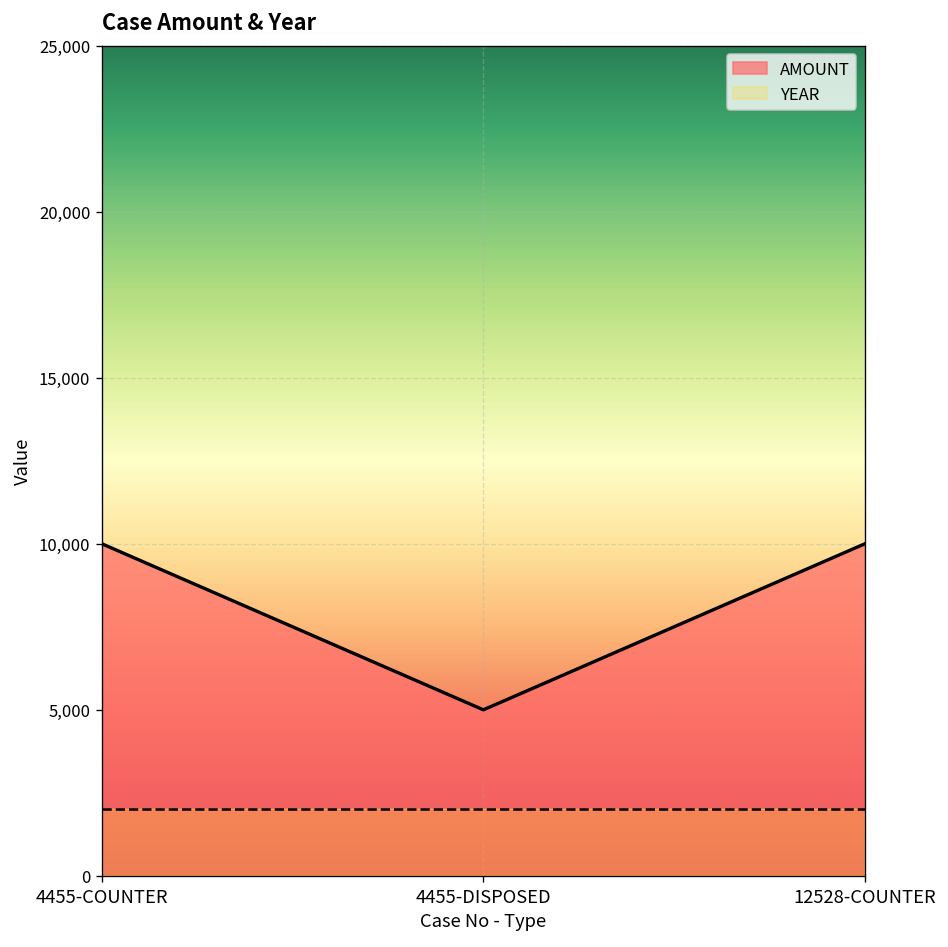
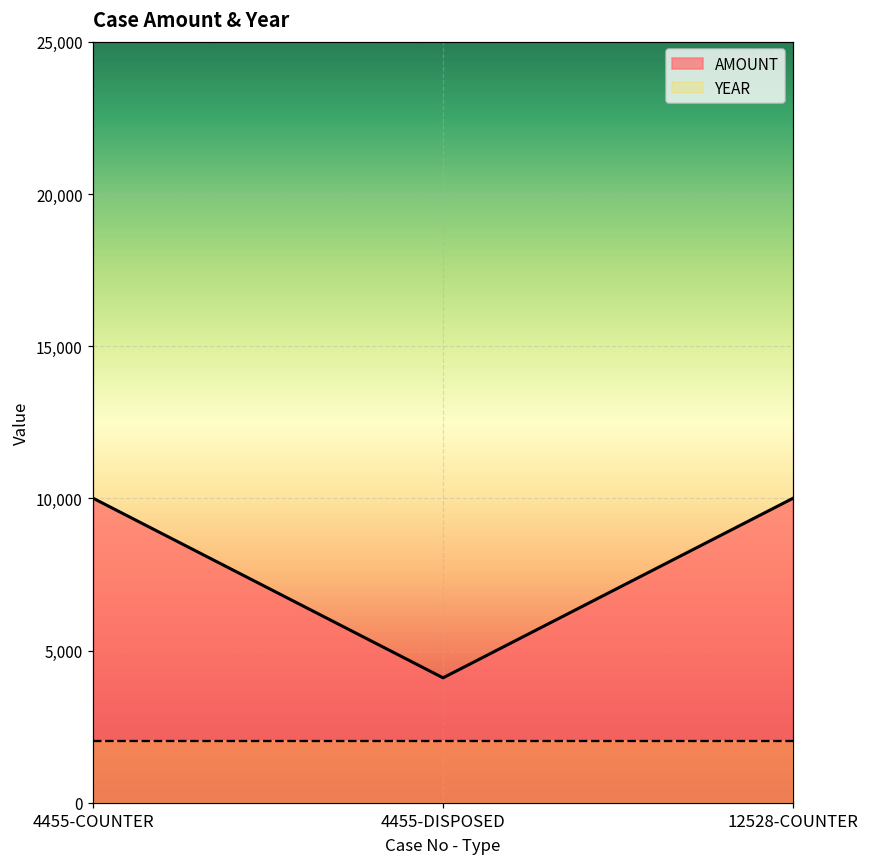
  {
    "AMOUNT": {
      "4455-COUNTER": "10,000",
-     "4455-DISPOSED": "5,000",
+     "4455-DISPOSED": "4,100",
      "12528-COUNTER": "10,000"
    },
    "YEAR": {
      "4455-COUNTER": "2,000",
      "4455-DISPOSED": "2,000",
      "12528-COUNTER": "2,000"
    }
  }
